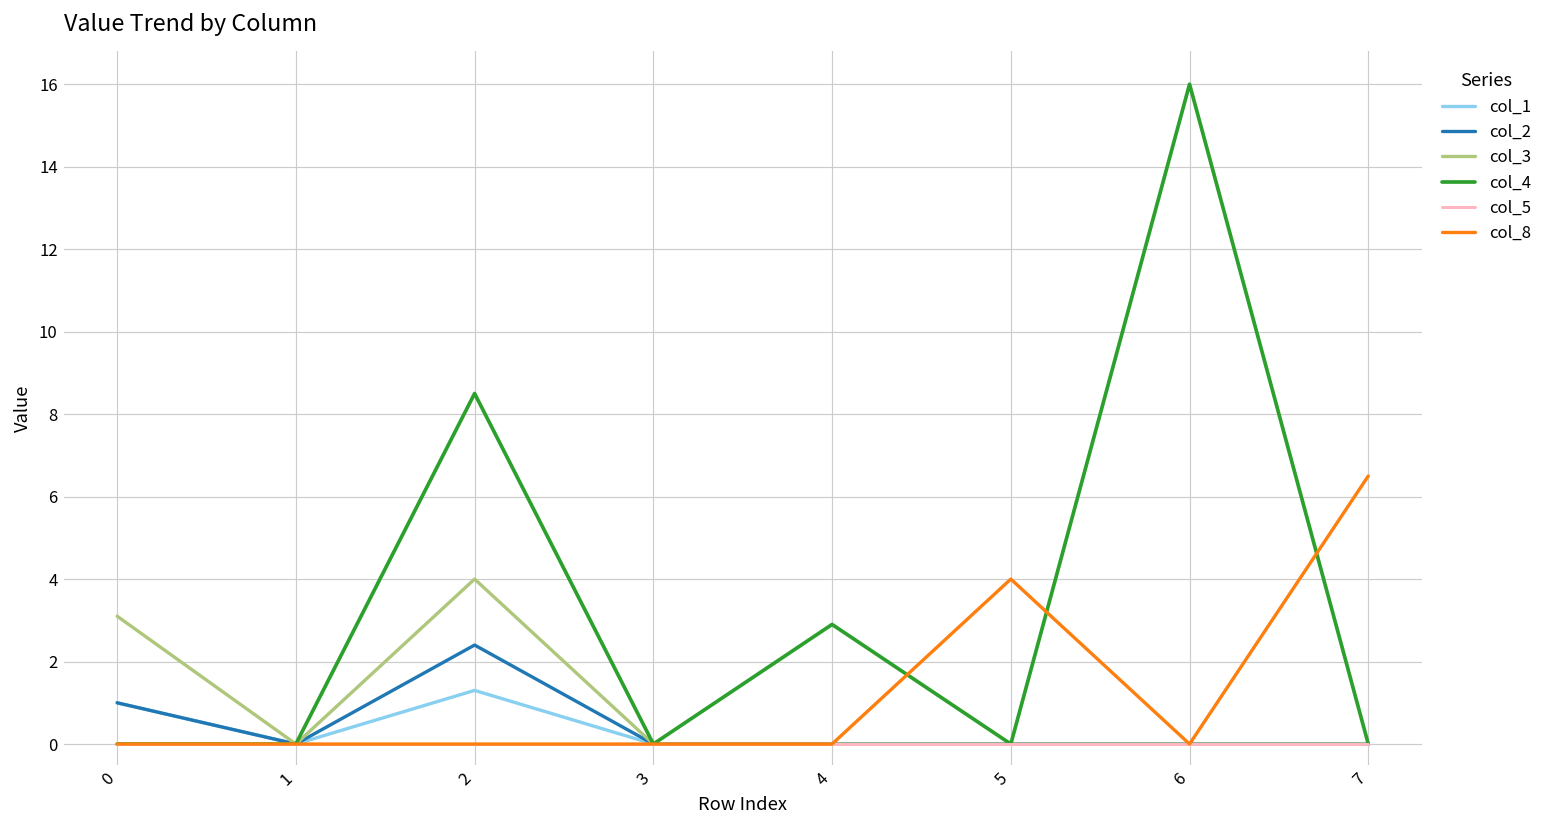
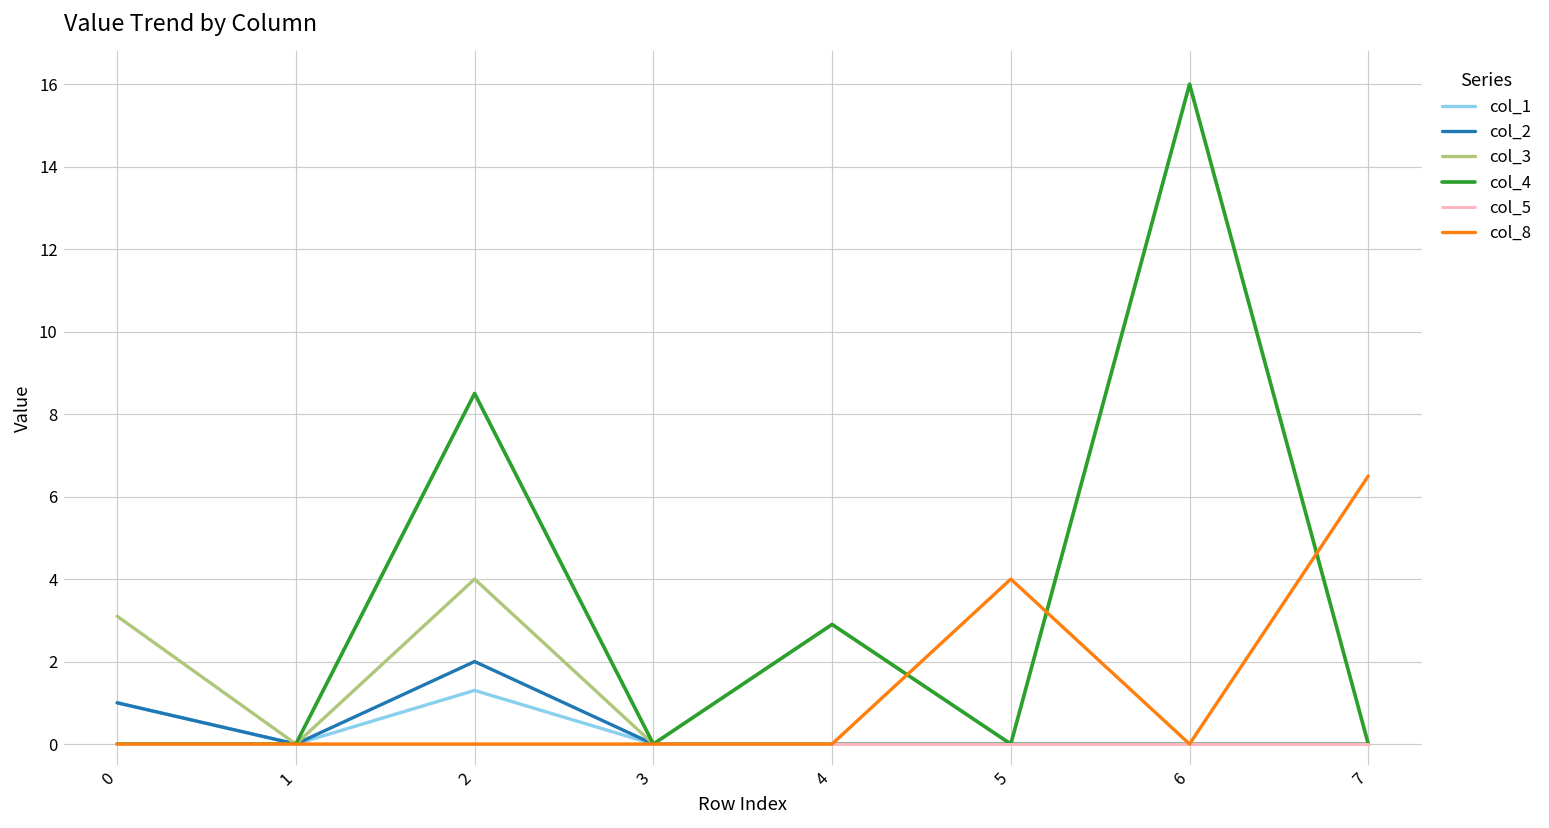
  {
    "col_1": {
      "2": 1.3
    },
    "col_2": {
-     "2": 2.4
+     "2": 2.0
    },
    "col_3": {
      "0": 3.1,
      "2": 4.0
    },
    "col_4": {
      "2": 8.5,
      "4": 2.9,
      "6": 16.0
    },
    "col_8": {
      "5": 4.0,
      "7": 6.5
    }
  }
